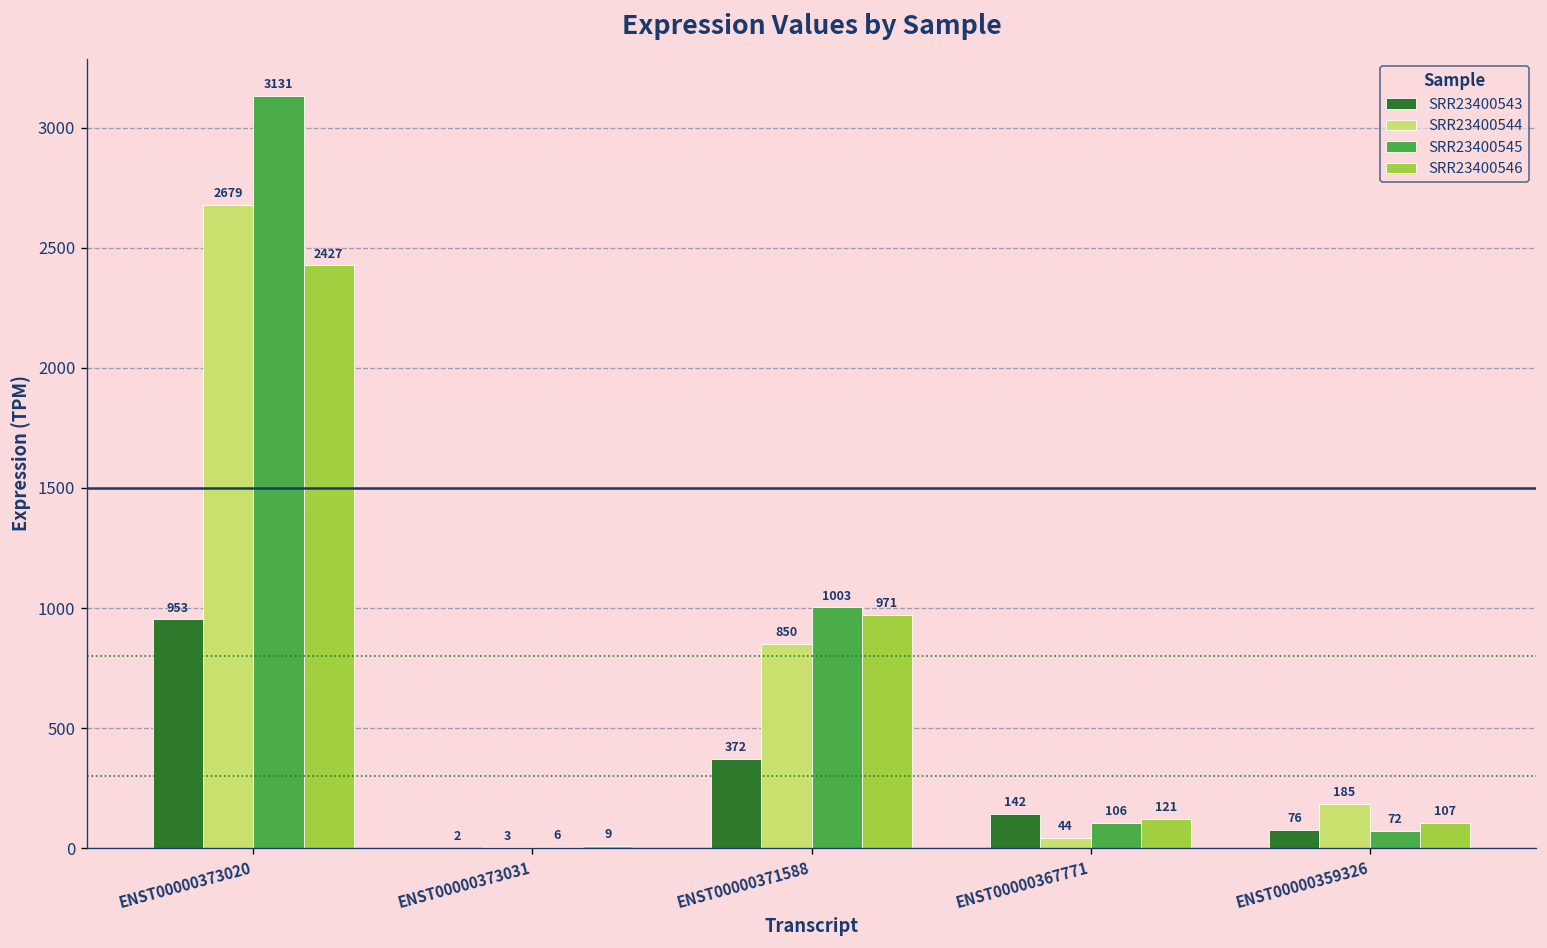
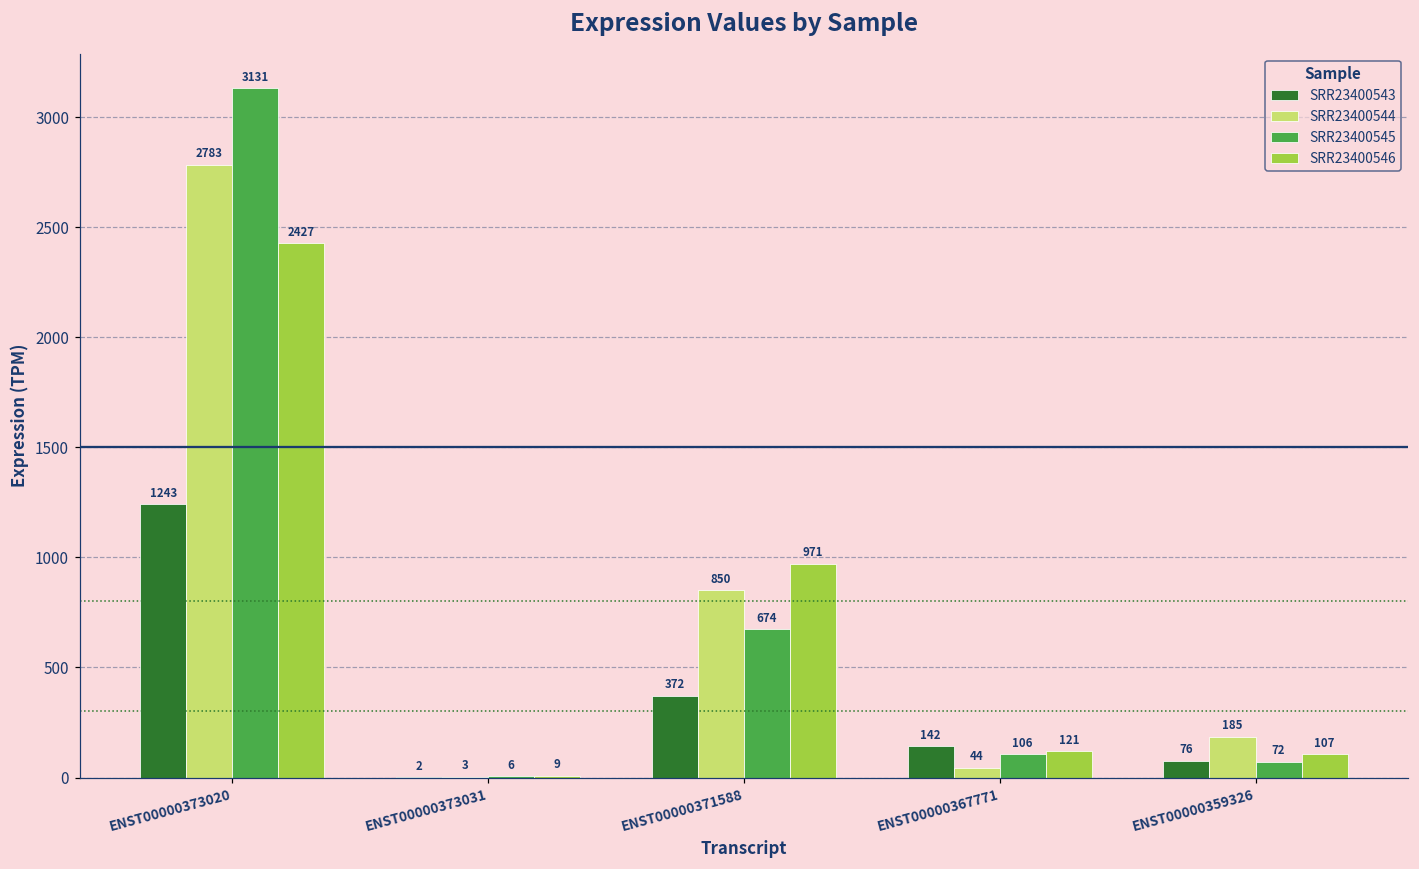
  {
    "SRR23400543": {
-     "ENST00000373020": 953,
+     "ENST00000373020": 1243,
      "ENST00000373031": 2,
      "ENST00000371588": 372,
      "ENST00000367771": 142,
      "ENST00000359326": 76
    },
    "SRR23400544": {
-     "ENST00000373020": 2679,
+     "ENST00000373020": 2783,
      "ENST00000373031": 3,
      "ENST00000371588": 850,
      "ENST00000367771": 44,
      "ENST00000359326": 185
    },
    "SRR23400545": {
      "ENST00000373020": 3131,
      "ENST00000373031": 6,
-     "ENST00000371588": 1003,
+     "ENST00000371588": 674,
      "ENST00000367771": 106,
      "ENST00000359326": 72
    },
    "SRR23400546": {
      "ENST00000373020": 2427,
      "ENST00000373031": 9,
      "ENST00000371588": 971,
      "ENST00000367771": 121,
      "ENST00000359326": 107
    }
  }
